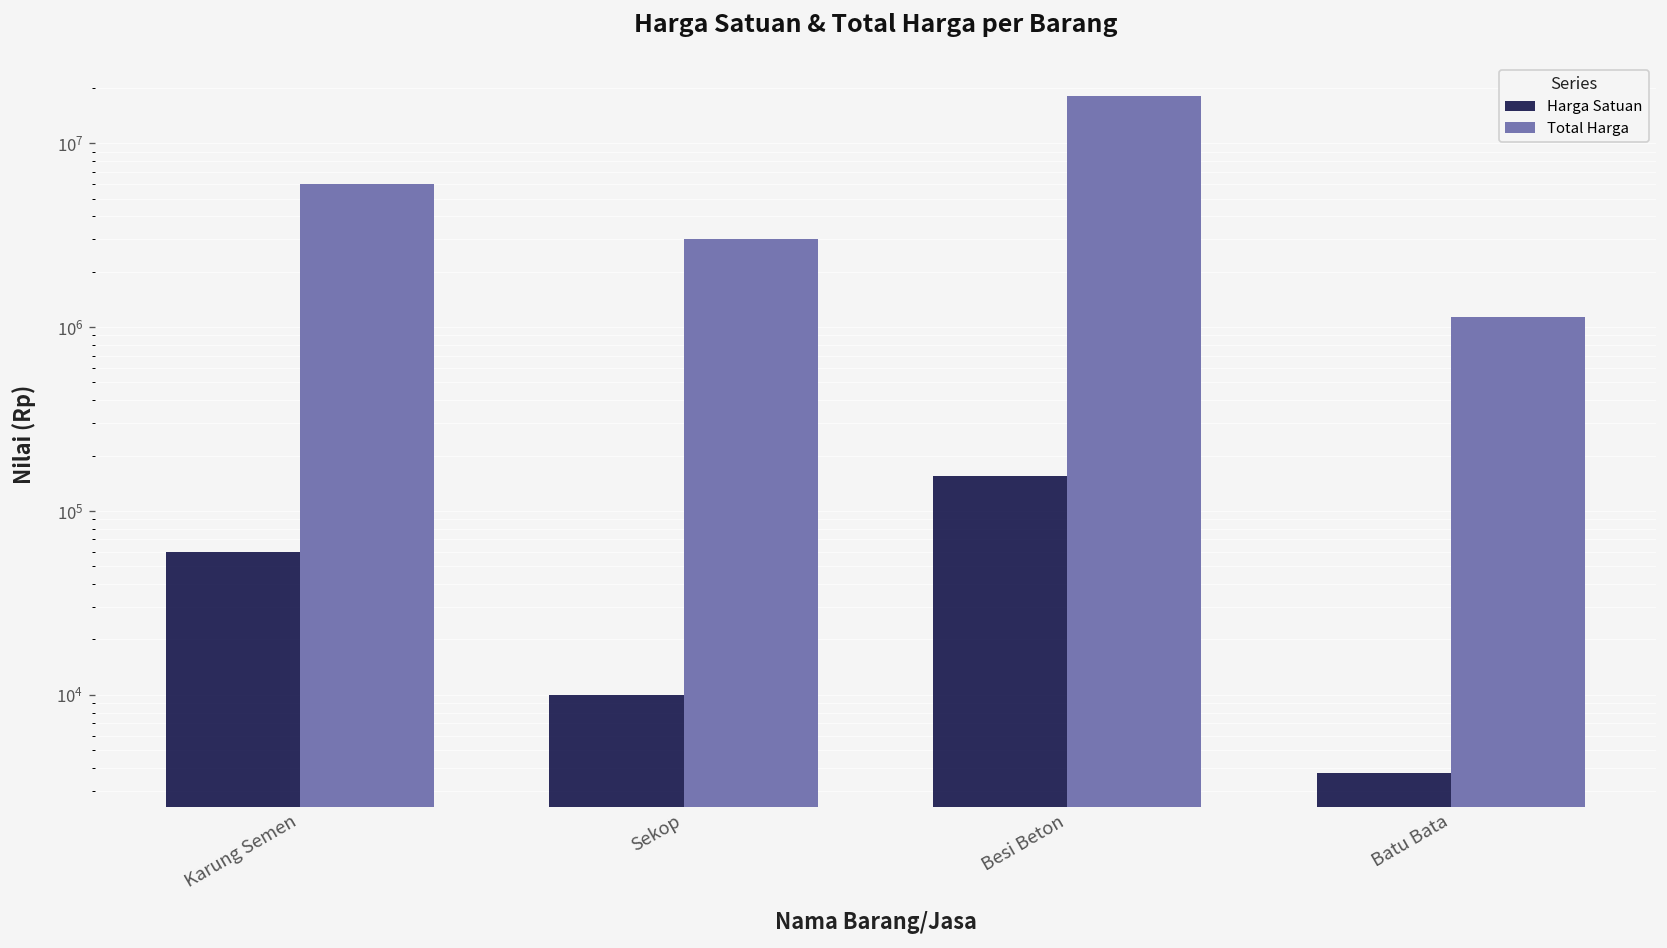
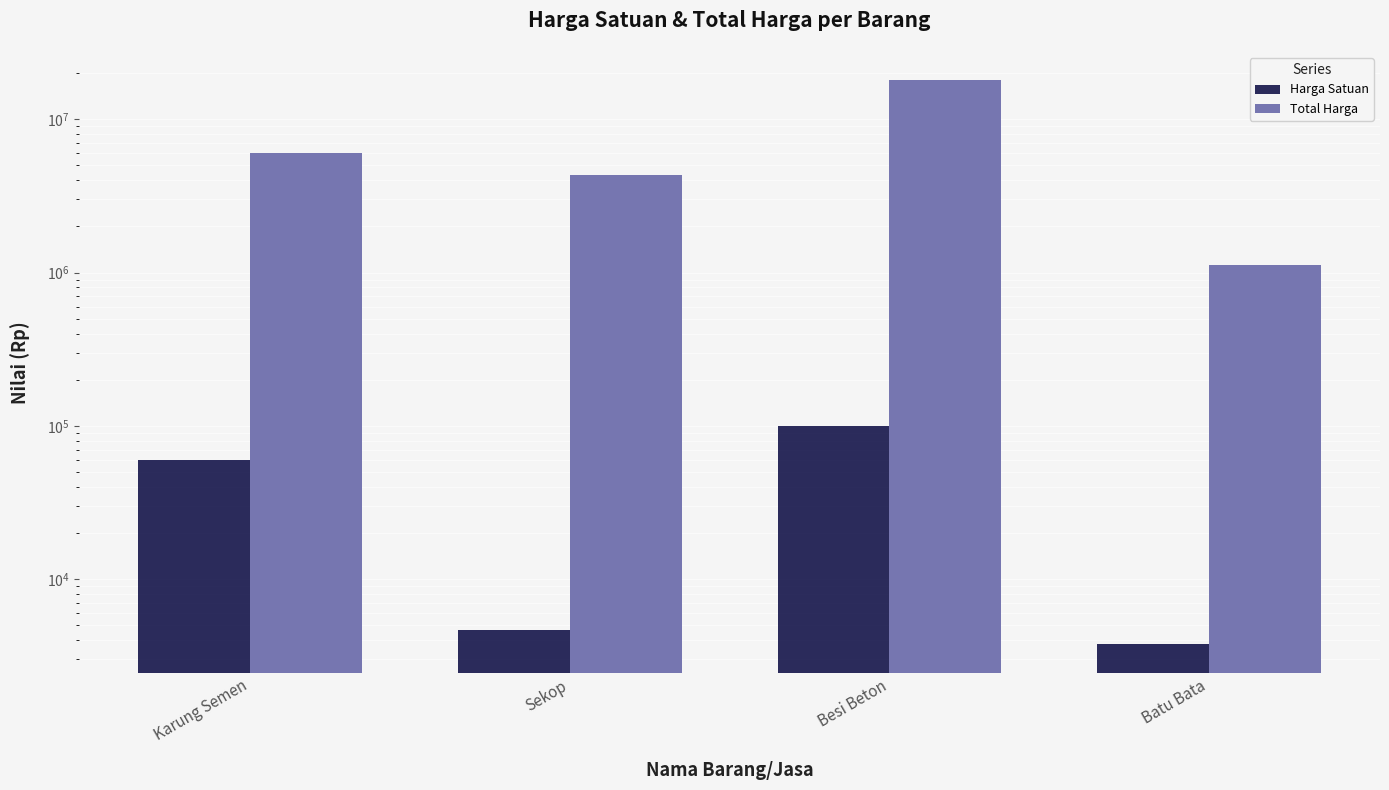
  {
    "Harga Satuan": {
      "Karung Semen": 60000,
-     "Sekop": 10000,
-     "Besi Beton": 150000,
+     "Sekop": 4600,
+     "Besi Beton": 100000,
      "Batu Bata": 3700
    },
    "Total Harga": {
      "Karung Semen": 6000000,
-     "Sekop": 3000000,
+     "Sekop": 4300000,
      "Besi Beton": 18000000,
      "Batu Bata": 1100000
    }
  }
